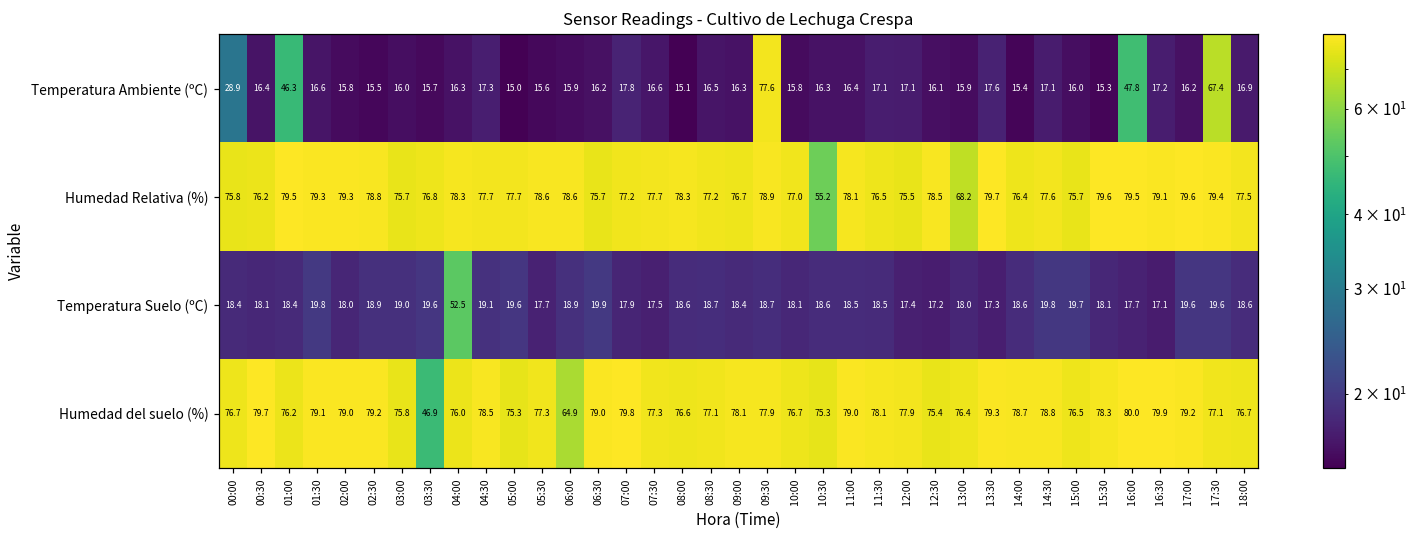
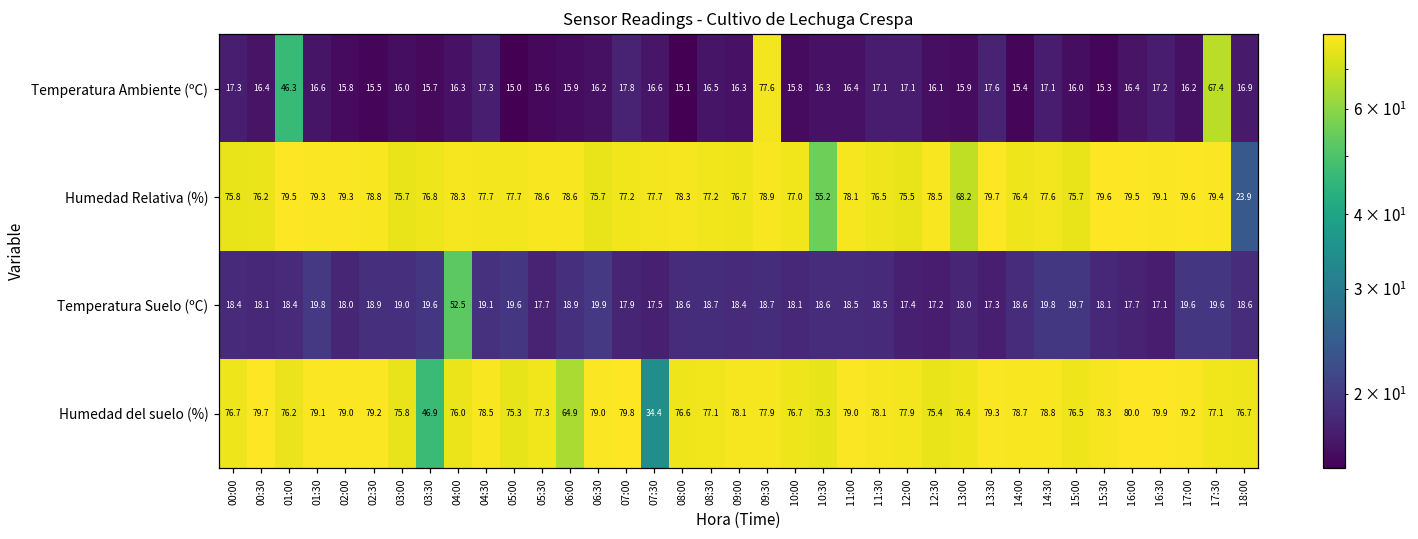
  {
    "Temperatura Ambiente (ºC)": {
-     "00:00": 28.9,
+     "00:00": 17.3,
      "00:30": 16.4,
      "01:00": 46.3,
      "01:30": 16.6,
      "02:00": 15.8,
      "02:30": 15.5,
      "03:00": 16.0,
      "03:30": 15.7,
      "04:00": 16.3,
      "04:30": 17.3,
      "05:00": 15.0,
      "05:30": 15.6,
      "06:00": 15.9,
      "06:30": 16.2,
      "07:00": 17.8,
      "07:30": 16.6,
      "08:00": 15.1,
      "08:30": 16.5,
      "09:00": 16.3,
      "09:30": 77.6,
      "10:00": 15.8,
      "10:30": 16.3,
      "11:00": 16.4,
      "11:30": 17.1,
      "12:00": 17.1,
      "12:30": 16.1,
      "13:00": 15.9,
      "13:30": 17.6,
      "14:00": 15.4,
      "14:30": 17.1,
      "15:00": 16.0,
      "15:30": 15.3,
-     "16:00": 47.8,
+     "16:00": 16.4,
      "16:30": 17.2,
      "17:00": 16.2,
      "17:30": 67.4,
      "18:00": 16.9
    },
    "Humedad Relativa (%)": {
      "00:00": 75.8,
      "00:30": 76.2,
      "01:00": 79.5,
      "01:30": 79.3,
      "02:00": 79.3,
      "02:30": 78.8,
      "03:00": 75.7,
      "03:30": 76.8,
      "04:00": 78.3,
      "04:30": 77.7,
      "05:00": 77.7,
      "05:30": 78.6,
      "06:00": 78.6,
      "06:30": 75.7,
      "07:00": 77.2,
      "07:30": 77.7,
      "08:00": 78.3,
      "08:30": 77.2,
      "09:00": 76.7,
      "09:30": 78.9,
      "10:00": 77.0,
      "10:30": 55.2,
      "11:00": 78.1,
      "11:30": 76.5,
      "12:00": 75.5,
      "12:30": 78.5,
      "13:00": 68.2,
      "13:30": 79.7,
      "14:00": 76.4,
      "14:30": 77.6,
      "15:00": 75.7,
      "15:30": 79.6,
      "16:00": 79.5,
      "16:30": 79.1,
      "17:00": 79.6,
      "17:30": 79.4,
-     "18:00": 77.5
+     "18:00": 23.9
    },
    "Temperatura Suelo (ºC)": {
      "00:00": 18.4,
      "00:30": 18.1,
      "01:00": 18.4,
      "01:30": 19.8,
      "02:00": 18.0,
      "02:30": 18.9,
      "03:00": 19.0,
      "03:30": 19.6,
      "04:00": 52.5,
      "04:30": 19.1,
      "05:00": 19.6,
      "05:30": 17.7,
      "06:00": 18.9,
      "06:30": 19.9,
      "07:00": 17.9,
      "07:30": 17.5,
      "08:00": 18.6,
      "08:30": 18.7,
      "09:00": 18.4,
      "09:30": 18.7,
      "10:00": 18.1,
      "10:30": 18.6,
      "11:00": 18.5,
      "11:30": 18.5,
      "12:00": 17.4,
      "12:30": 17.2,
      "13:00": 18.0,
      "13:30": 17.3,
      "14:00": 18.6,
      "14:30": 19.8,
      "15:00": 19.7,
      "15:30": 18.1,
      "16:00": 17.7,
      "16:30": 17.1,
      "17:00": 19.6,
      "17:30": 19.6,
      "18:00": 18.6
    },
    "Humedad del suelo (%)": {
      "00:00": 76.7,
      "00:30": 79.7,
      "01:00": 76.2,
      "01:30": 79.1,
      "02:00": 79.0,
      "02:30": 79.2,
      "03:00": 75.8,
      "03:30": 46.9,
      "04:00": 76.0,
      "04:30": 78.5,
      "05:00": 75.3,
      "05:30": 77.3,
      "06:00": 64.9,
      "06:30": 79.0,
      "07:00": 79.8,
-     "07:30": 77.3,
+     "07:30": 34.4,
      "08:00": 76.6,
      "08:30": 77.1,
      "09:00": 78.1,
      "09:30": 77.9,
      "10:00": 76.7,
      "10:30": 75.3,
      "11:00": 79.0,
      "11:30": 78.1,
      "12:00": 77.9,
      "12:30": 75.4,
      "13:00": 76.4,
      "13:30": 79.3,
      "14:00": 78.7,
      "14:30": 78.8,
      "15:00": 76.5,
      "15:30": 78.3,
      "16:00": 80.0,
      "16:30": 79.9,
      "17:00": 79.2,
      "17:30": 77.1,
      "18:00": 76.7
    }
  }
